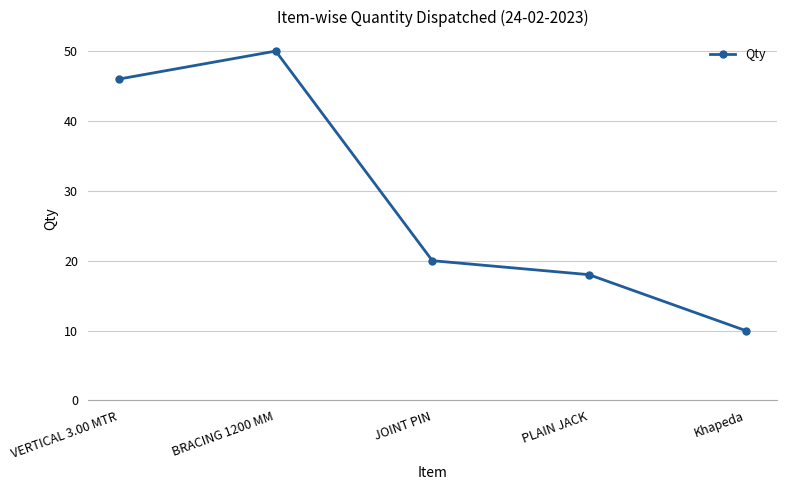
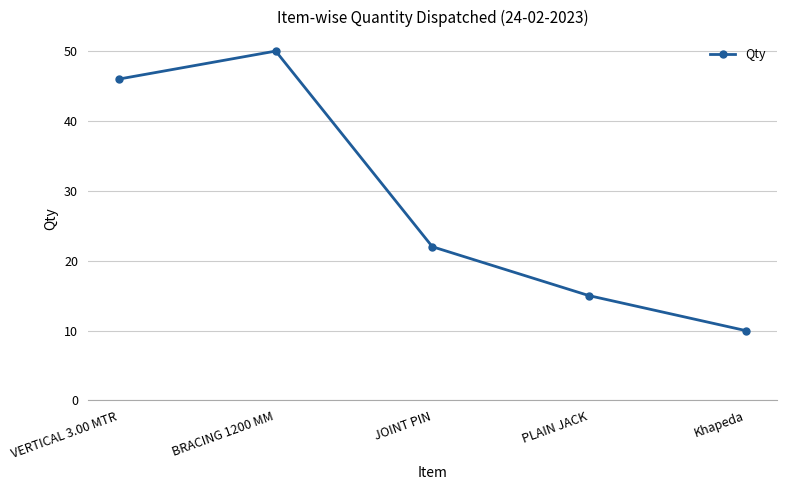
  {
    "VERTICAL 3.00 MTR": 46,
    "BRACING 1200 MM": 50,
-   "JOINT PIN": 20,
-   "PLAIN JACK": 18,
+   "JOINT PIN": 22,
+   "PLAIN JACK": 15,
    "Khapeda": 10
  }
